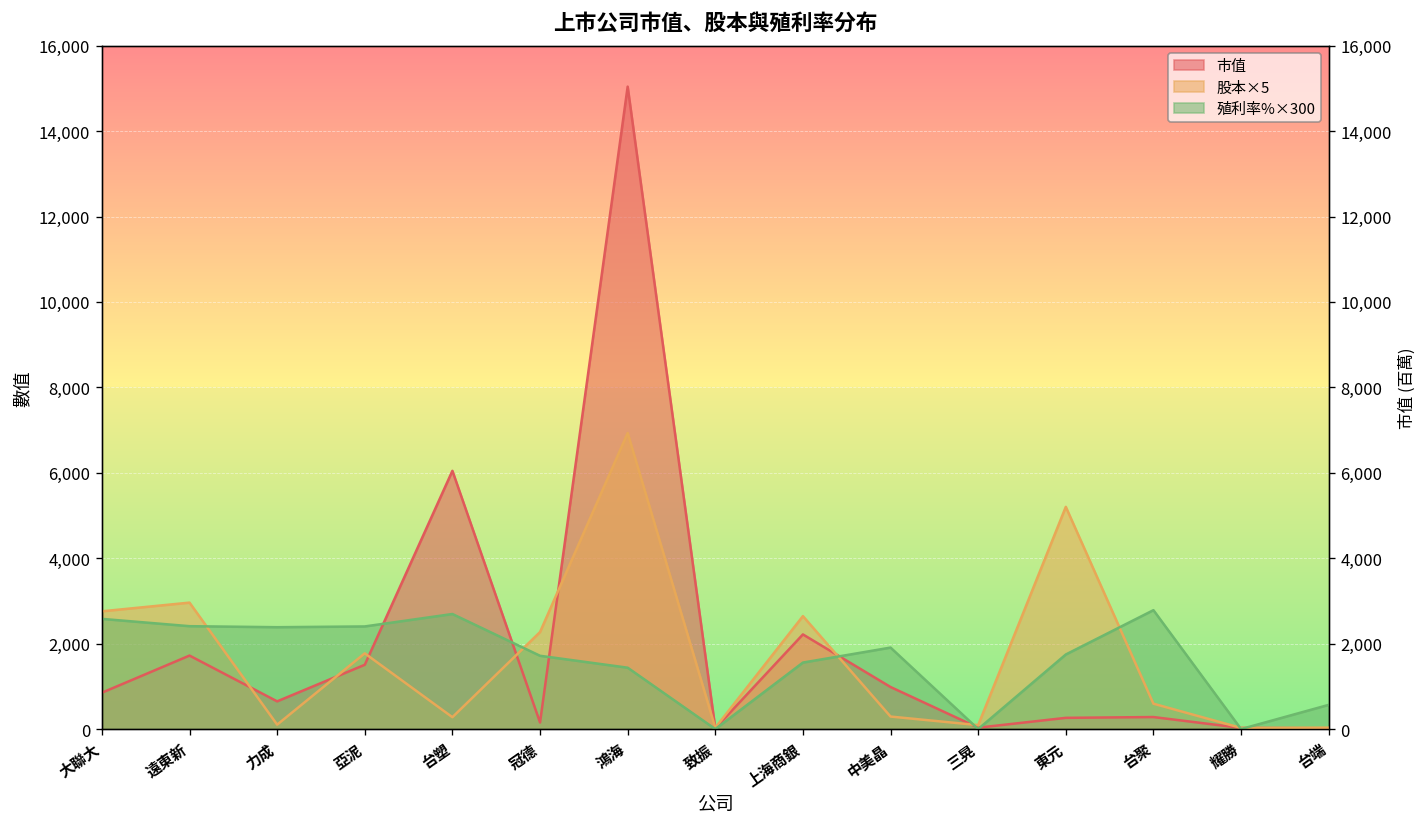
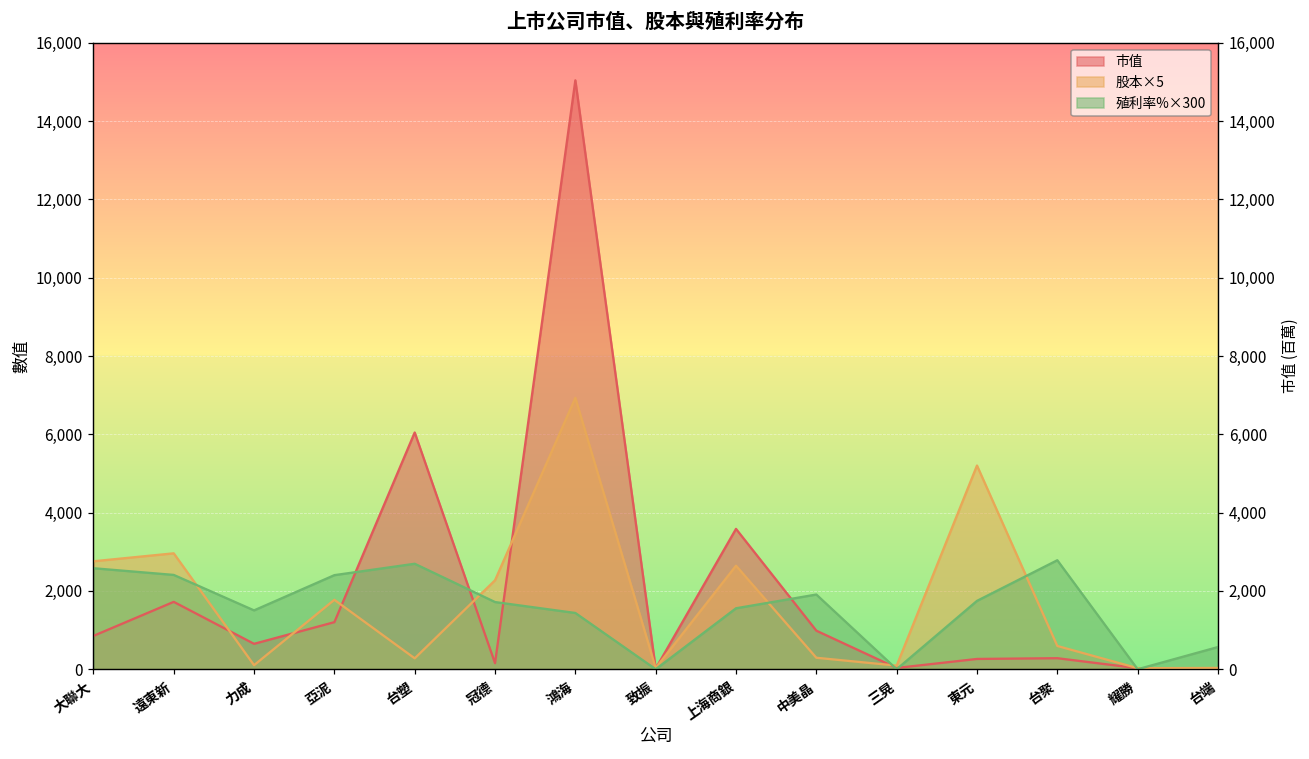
  {
    "市值": {
      "大聯大": "900",
      "遠東新": "1,700",
      "力成": "600",
-     "亞泥": "1,500",
+     "亞泥": "1,200",
      "台塑": "6,000",
      "冠德": "200",
      "鴻海": "15,000",
-     "上海商銀": "2,200",
+     "上海商銀": "3,600",
      "中美晶": "1,000",
      "東元": "300",
      "台聚": "300"
    },
    "股本×5": {
      "大聯大": "2,800",
      "遠東新": "3,000",
      "力成": "100",
      "亞泥": "1,800",
      "台塑": "300",
      "冠德": "2,300",
      "鴻海": "6,900",
      "上海商銀": "2,600",
      "中美晶": "300",
      "東元": "5,200",
      "台聚": "600"
    },
    "殖利率%×300": {
      "大聯大": "2,600",
      "遠東新": "2,400",
-     "力成": "2,400",
+     "力成": "1,500",
      "亞泥": "2,400",
      "台塑": "2,700",
      "冠德": "1,700",
      "鴻海": "1,400",
      "上海商銀": "1,600",
      "中美晶": "1,900",
      "東元": "1,700",
      "台聚": "2,800",
      "台端": "600"
    }
  }
